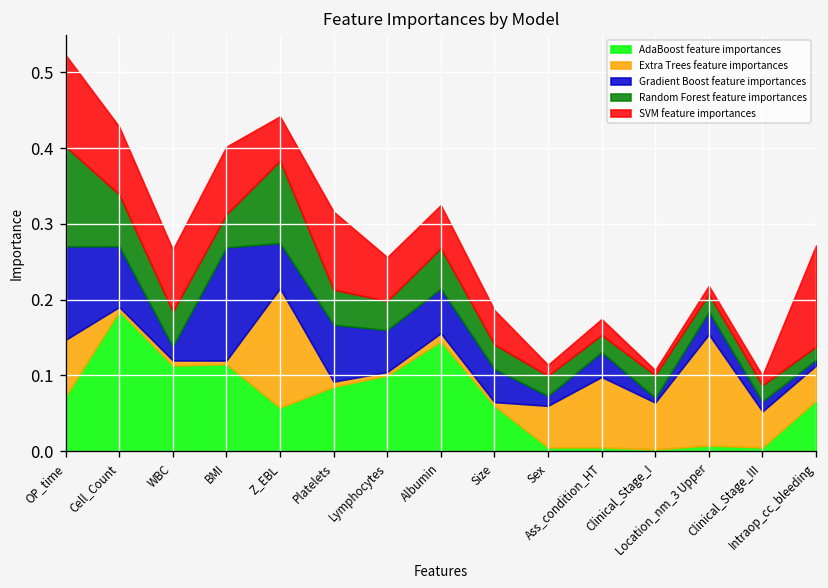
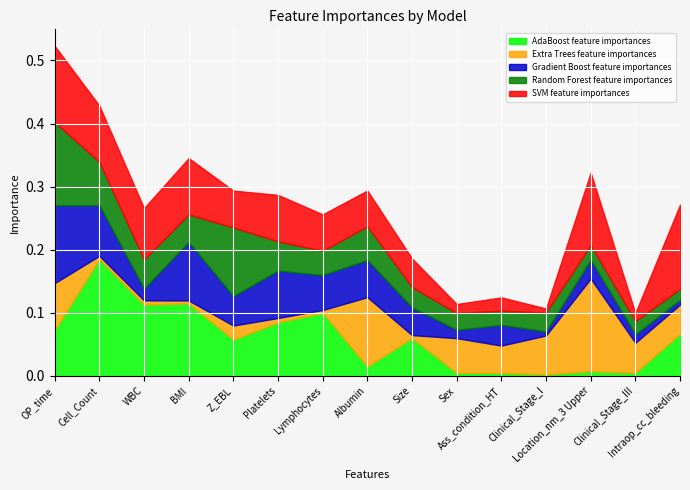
  {
    "AdaBoost feature importances": {
      "OP_time": 0.07,
      "Cell_Count": 0.19,
      "WBC": 0.11,
      "BMI": 0.12,
      "Z_EBL": 0.06,
      "Platelets": 0.09,
      "Lymphocytes": 0.10,
-     "Albumin": 0.15,
+     "Albumin": 0.02,
      "Size": 0.06,
      "Sex": 0.01,
      "Ass_condition_HT": 0.01,
      "Location_nm_3 Upper": 0.01,
      "Clinical_Stage_III": 0.01,
      "Intraop_cc_bleeding": 0.07
    },
    "Extra Trees feature importances": {
      "OP_time": 0.07,
      "Cell_Count": 0.01,
      "WBC": 0.01,
      "BMI": 0.00,
-     "Z_EBL": 0.16,
+     "Z_EBL": 0.02,
      "Platelets": 0.01,
      "Lymphocytes": 0.00,
-     "Albumin": 0.01,
+     "Albumin": 0.11,
      "Size": 0.00,
      "Sex": 0.05,
-     "Ass_condition_HT": 0.09,
+     "Ass_condition_HT": 0.04,
      "Clinical_Stage_I": 0.06,
      "Location_nm_3 Upper": 0.15,
      "Clinical_Stage_III": 0.05,
      "Intraop_cc_bleeding": 0.05
    },
    "Gradient Boost feature importances": {
      "OP_time": 0.12,
      "Cell_Count": 0.08,
      "WBC": 0.02,
-     "BMI": 0.15,
-     "Z_EBL": 0.06,
+     "BMI": 0.09,
+     "Z_EBL": 0.05,
      "Platelets": 0.08,
      "Lymphocytes": 0.06,
      "Albumin": 0.06,
      "Size": 0.04,
      "Sex": 0.01,
      "Ass_condition_HT": 0.03,
      "Clinical_Stage_I": 0.01,
      "Location_nm_3 Upper": 0.03,
      "Clinical_Stage_III": 0.01,
      "Intraop_cc_bleeding": 0.01
    },
    "Random Forest feature importances": {
      "OP_time": 0.13,
      "Cell_Count": 0.07,
      "WBC": 0.05,
      "BMI": 0.04,
      "Z_EBL": 0.11,
      "Platelets": 0.05,
      "Lymphocytes": 0.04,
      "Albumin": 0.05,
      "Size": 0.03,
      "Sex": 0.03,
      "Ass_condition_HT": 0.02,
      "Clinical_Stage_I": 0.03,
      "Location_nm_3 Upper": 0.02,
      "Clinical_Stage_III": 0.02,
      "Intraop_cc_bleeding": 0.02
    },
    "SVM feature importances": {
      "OP_time": 0.12,
      "Cell_Count": 0.09,
      "WBC": 0.08,
      "BMI": 0.09,
      "Z_EBL": 0.06,
-     "Platelets": 0.10,
+     "Platelets": 0.07,
      "Lymphocytes": 0.06,
      "Albumin": 0.06,
      "Size": 0.05,
      "Sex": 0.01,
      "Ass_condition_HT": 0.02,
      "Clinical_Stage_I": 0.01,
-     "Location_nm_3 Upper": 0.01,
+     "Location_nm_3 Upper": 0.11,
      "Clinical_Stage_III": 0.01,
      "Intraop_cc_bleeding": 0.13
    }
  }
